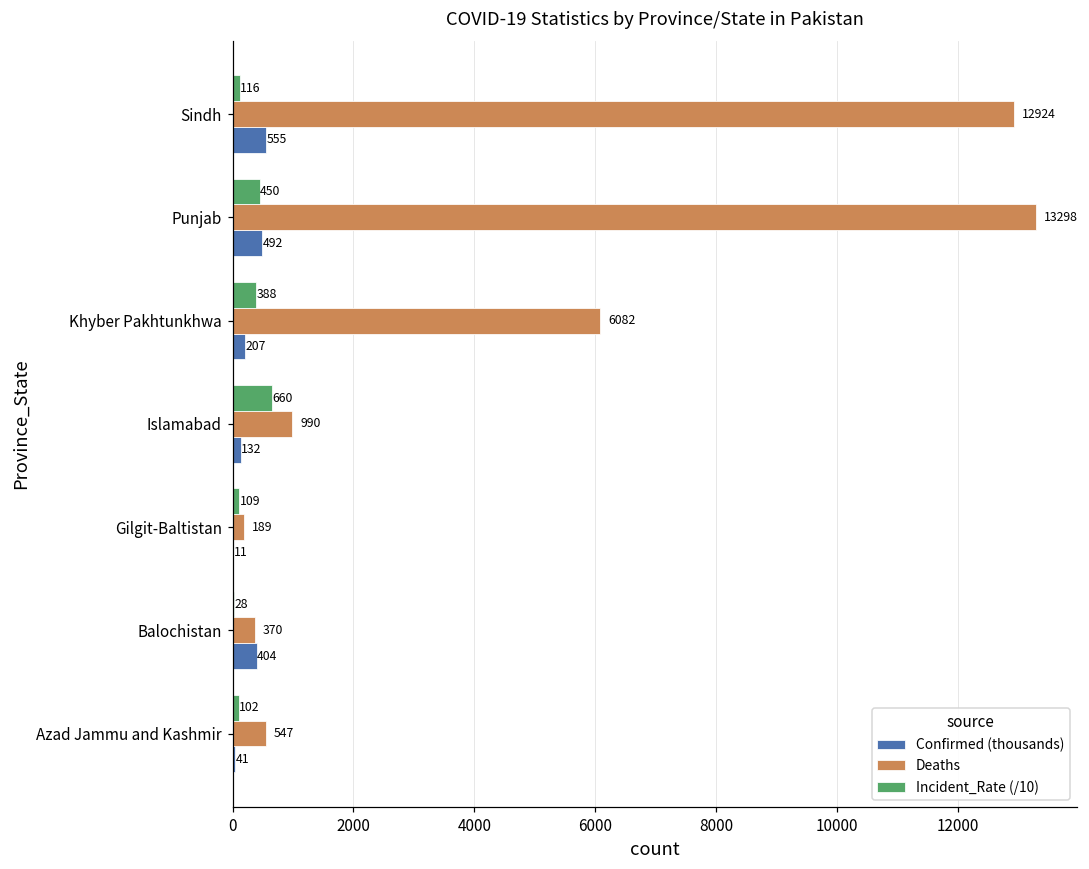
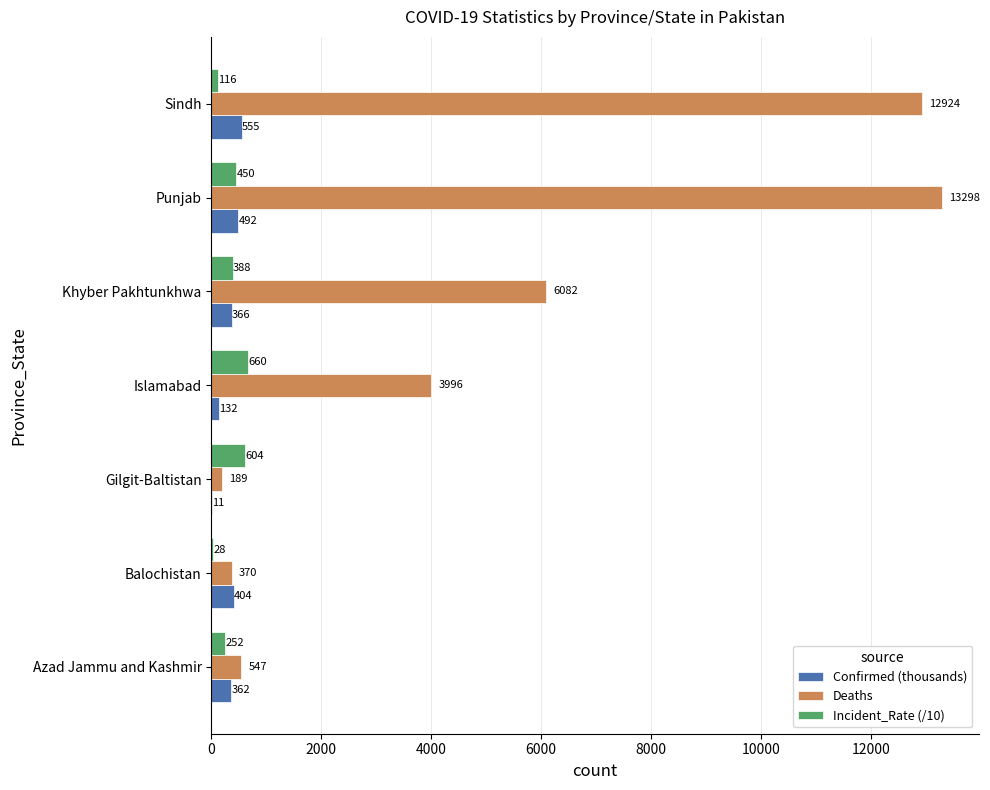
  {
    "Confirmed (thousands)": {
      "Sindh": 555,
      "Punjab": 492,
-     "Khyber Pakhtunkhwa": 207,
+     "Khyber Pakhtunkhwa": 366,
      "Islamabad": 132,
      "Gilgit-Baltistan": 11,
      "Balochistan": 404,
-     "Azad Jammu and Kashmir": 41
+     "Azad Jammu and Kashmir": 362
    },
    "Deaths": {
      "Sindh": 12924,
      "Punjab": 13298,
      "Khyber Pakhtunkhwa": 6082,
-     "Islamabad": 990,
+     "Islamabad": 3996,
      "Gilgit-Baltistan": 189,
      "Balochistan": 370,
      "Azad Jammu and Kashmir": 547
    },
    "Incident_Rate (/10)": {
      "Sindh": 116,
      "Punjab": 450,
      "Khyber Pakhtunkhwa": 388,
      "Islamabad": 660,
-     "Gilgit-Baltistan": 109,
+     "Gilgit-Baltistan": 604,
      "Balochistan": 28,
-     "Azad Jammu and Kashmir": 102
+     "Azad Jammu and Kashmir": 252
    }
  }
